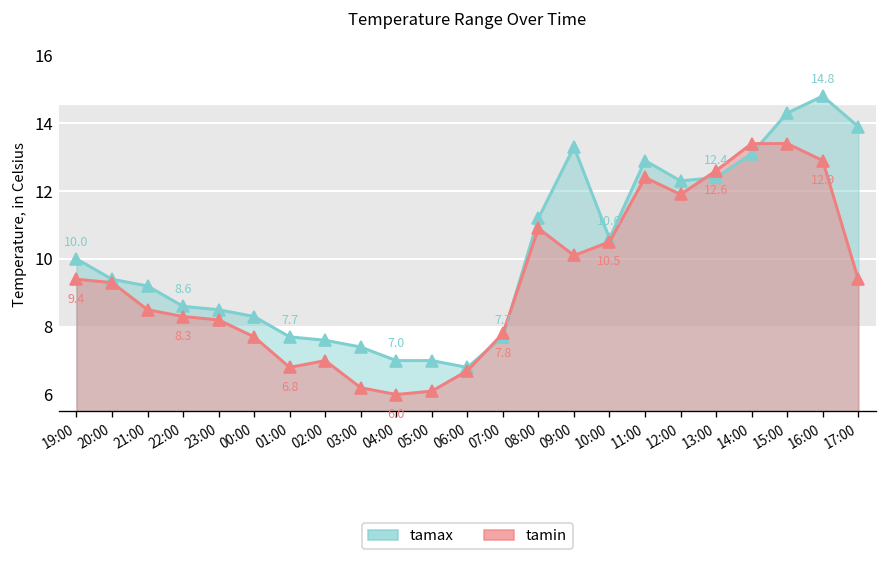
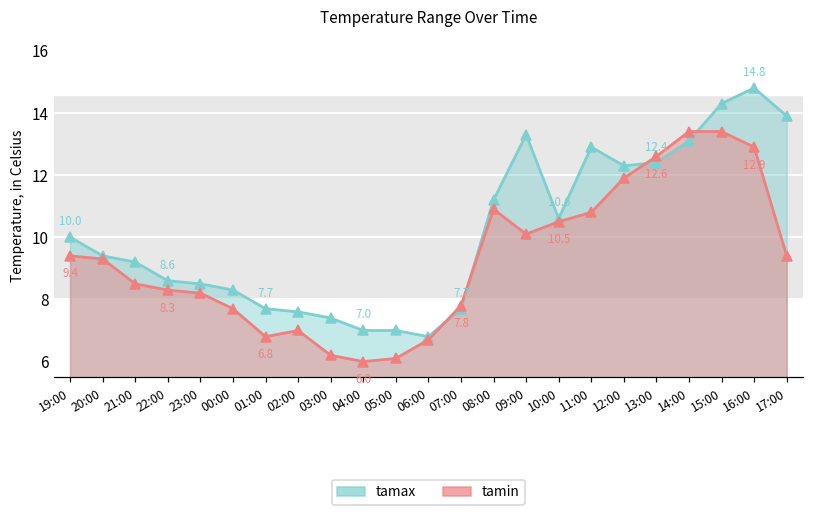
  {
    "tamax": {
      "19:00": 10.0,
      "22:00": 8.6,
      "01:00": 7.7,
      "04:00": 7.0,
      "07:00": 7.7,
      "10:00": 10.6,
      "13:00": 12.4,
      "16:00": 14.8
    },
    "tamin": {
      "20:00": 9.3,
      "21:00": 8.5,
      "23:00": 8.2,
      "02:00": 7.0,
      "03:00": 6.2,
      "05:00": 6.1,
      "06:00": 6.7,
      "08:00": 10.9,
      "09:00": 10.1,
-     "11:00": 12.4,
+     "11:00": 10.8,
      "12:00": 11.9,
      "14:00": 13.4,
      "15:00": 13.4,
      "17:00": 9.4
    }
  }
